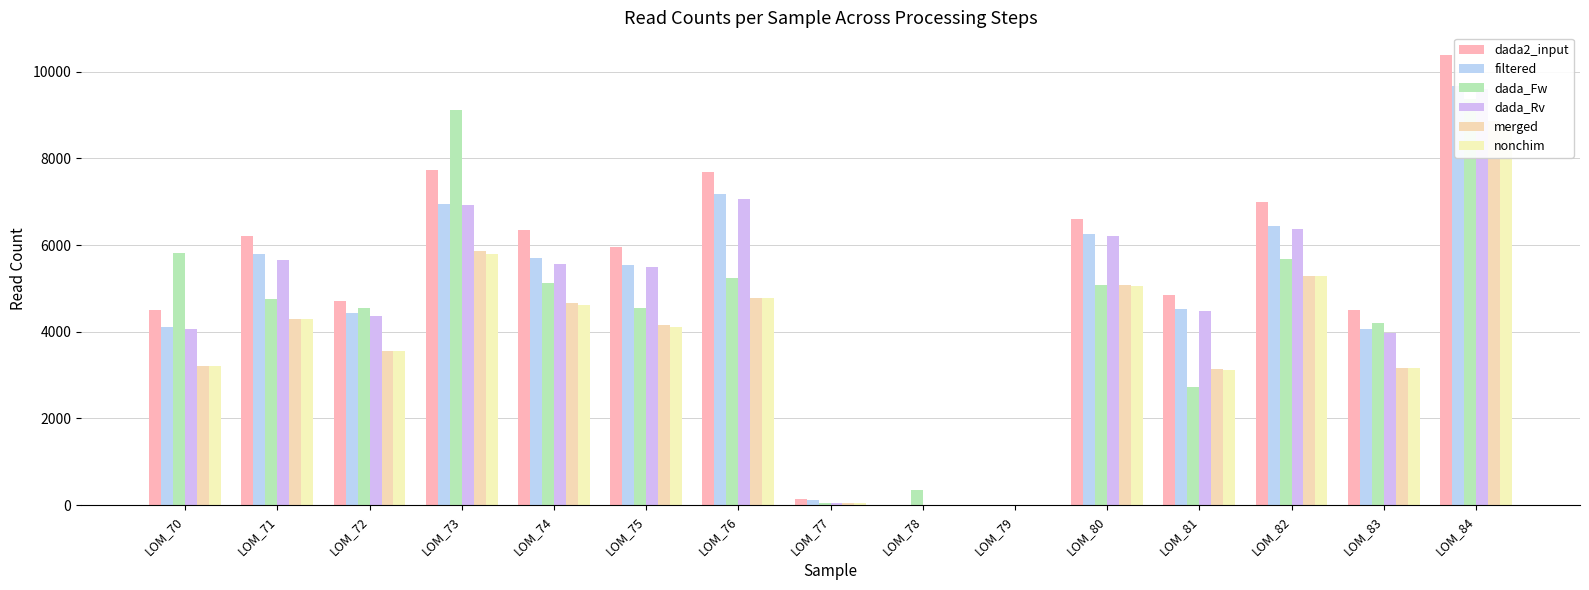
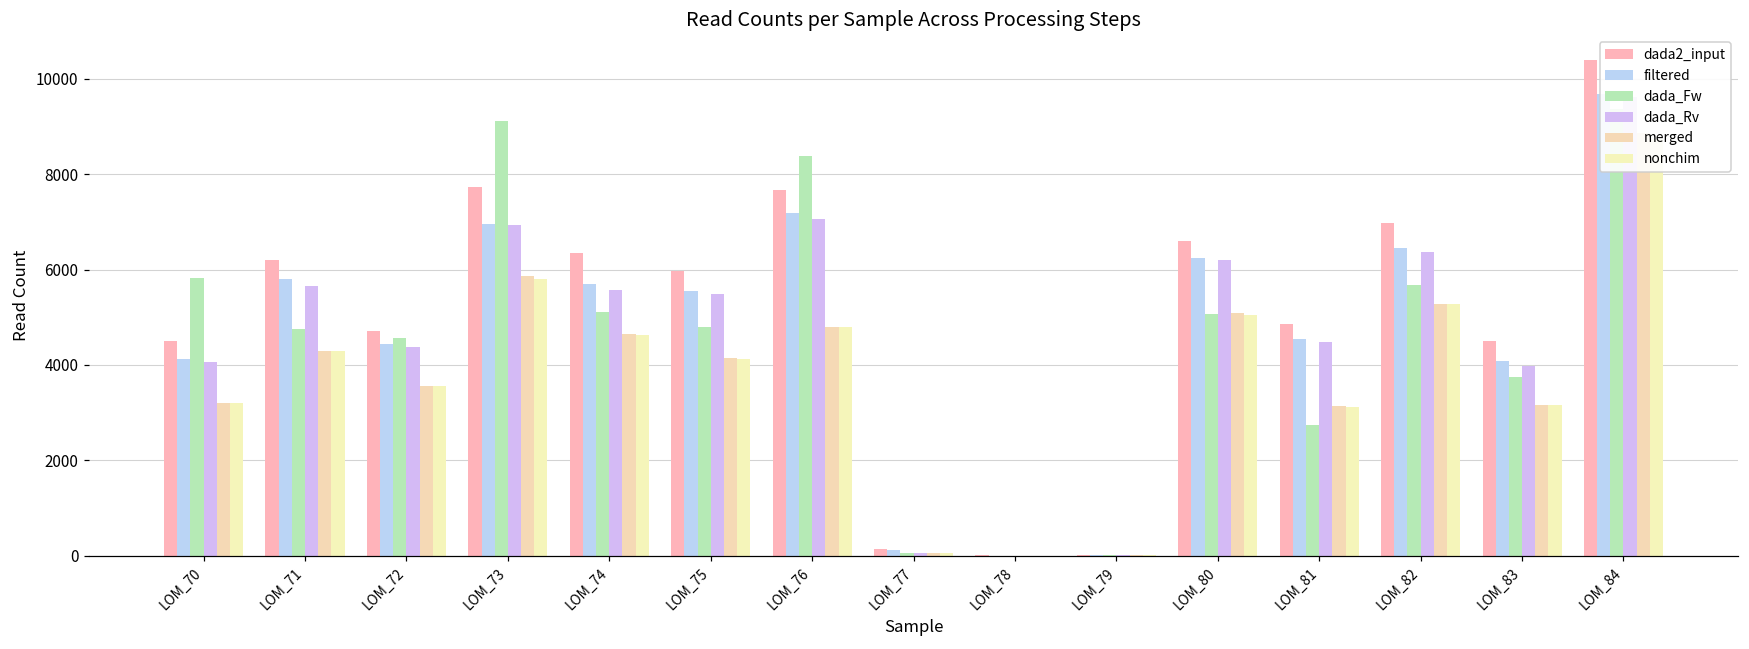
  {
    "dada_Fw": {
      "LOM_70": 5800,
      "LOM_71": 4800,
      "LOM_72": 4600,
      "LOM_73": 9100,
      "LOM_74": 5100,
-     "LOM_75": 4500,
-     "LOM_76": 5200,
+     "LOM_75": 4800,
+     "LOM_76": 8400,
      "LOM_77": 100,
-     "LOM_78": 400,
+     "LOM_78": 0,
      "LOM_80": 5100,
      "LOM_81": 2700,
      "LOM_82": 5700,
-     "LOM_83": 4200
+     "LOM_83": 3700
    }
  }
